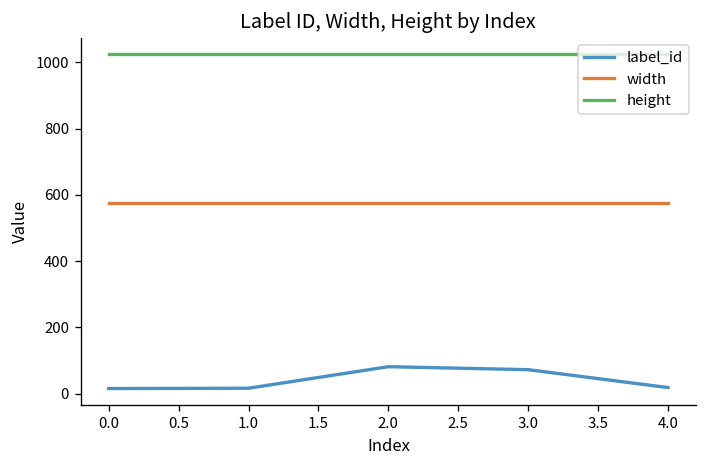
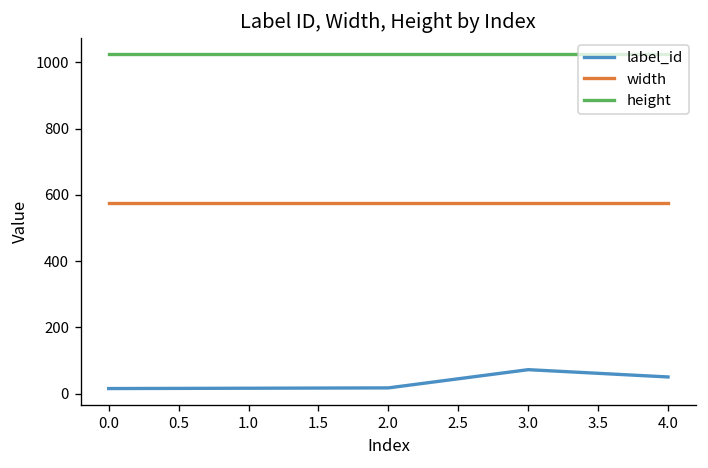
  {
    "label_id": {
      "0.0": 20,
      "1.0": 20,
-     "2.0": 80,
+     "2.0": 20,
      "3.0": 70,
-     "4.0": 20
+     "4.0": 50
    },
    "width": {
      "0.0": 580,
      "1.0": 580,
      "2.0": 580,
      "3.0": 580,
      "4.0": 580
    },
    "height": {
      "0.0": 1020,
      "1.0": 1020,
      "2.0": 1020,
      "3.0": 1020
    }
  }
